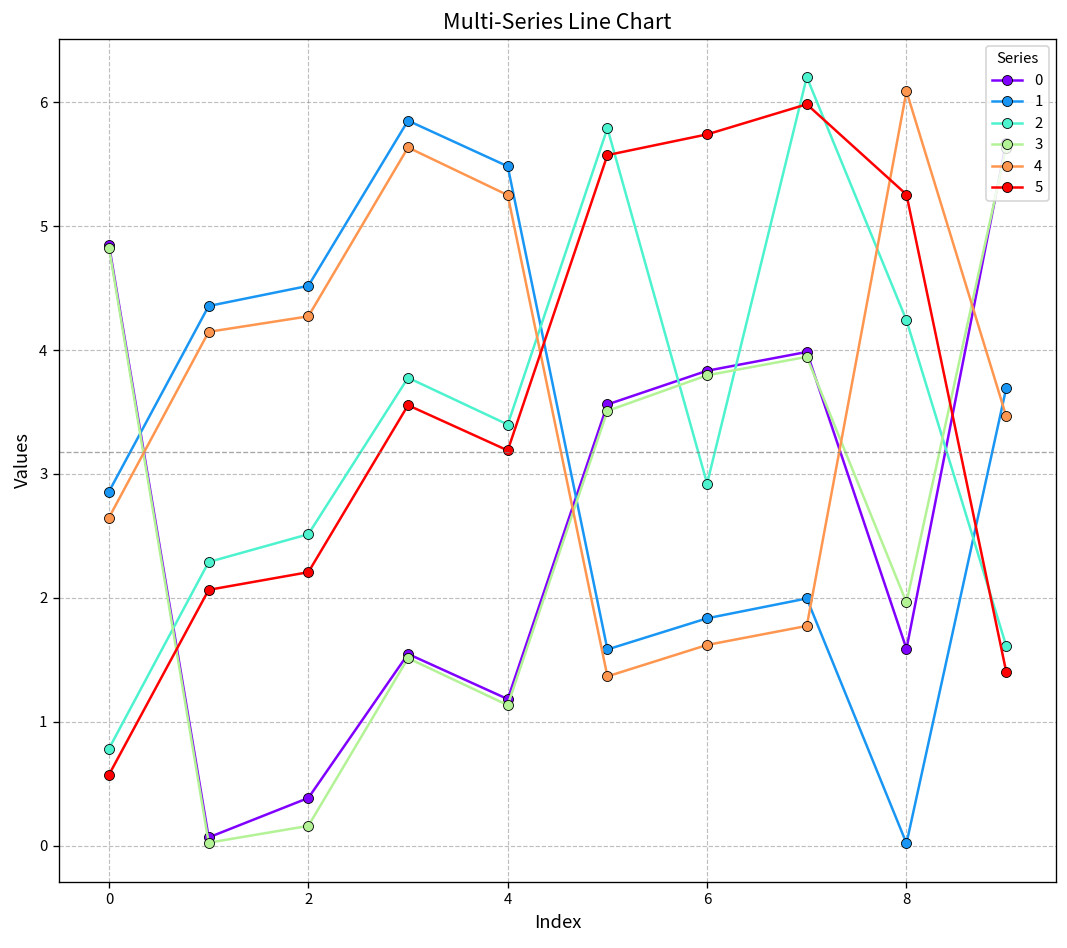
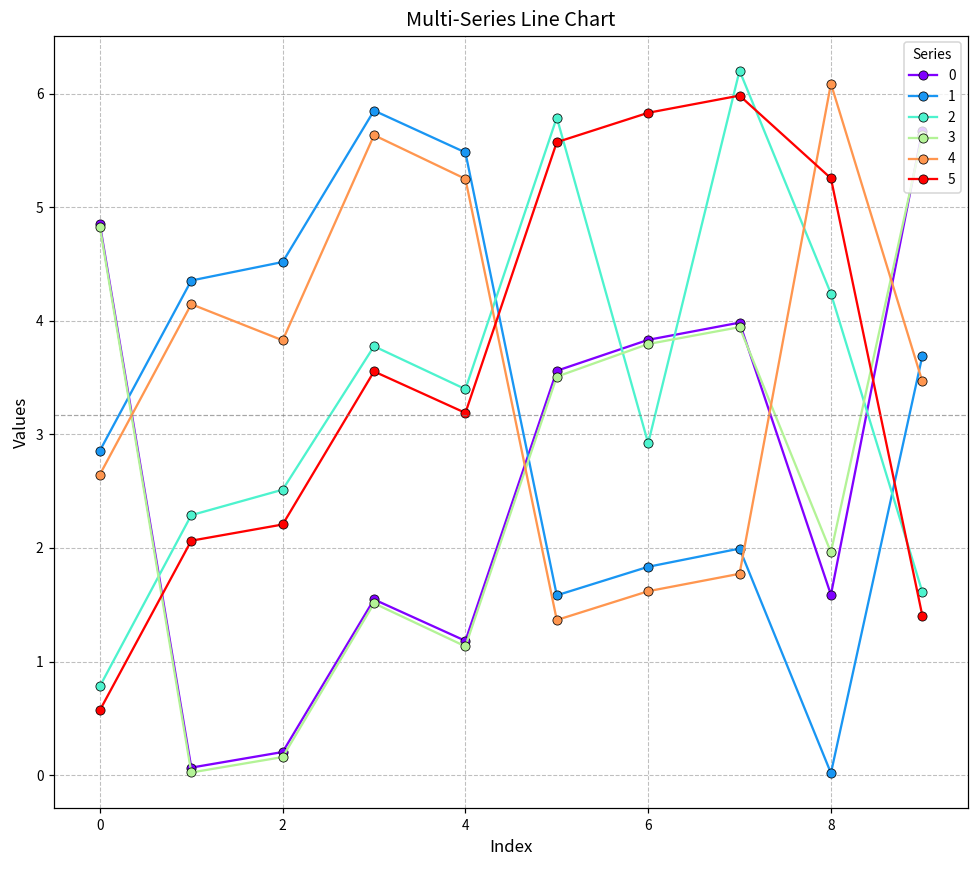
  {
    "0": {
-     "2": 0.38,
+     "2": 0.20,
      "4": 1.18,
      "6": 3.83,
      "8": 1.59
    },
    "1": {
      "0": 2.86,
      "2": 4.52,
      "4": 5.48,
      "6": 1.83,
      "8": 0.02
    },
    "2": {
      "0": 0.78,
      "2": 2.51,
      "4": 3.40,
      "6": 2.92,
      "8": 4.24
    },
    "3": {
      "2": 0.16,
      "4": 1.13,
      "6": 3.80,
      "8": 1.96
    },
    "4": {
      "0": 2.65,
-     "2": 4.27,
+     "2": 3.83,
      "4": 5.25,
      "6": 1.62,
      "8": 6.09
    },
    "5": {
      "0": 0.57,
      "2": 2.21,
      "4": 3.19,
-     "6": 5.74,
+     "6": 5.83,
      "8": 5.26
    }
  }
